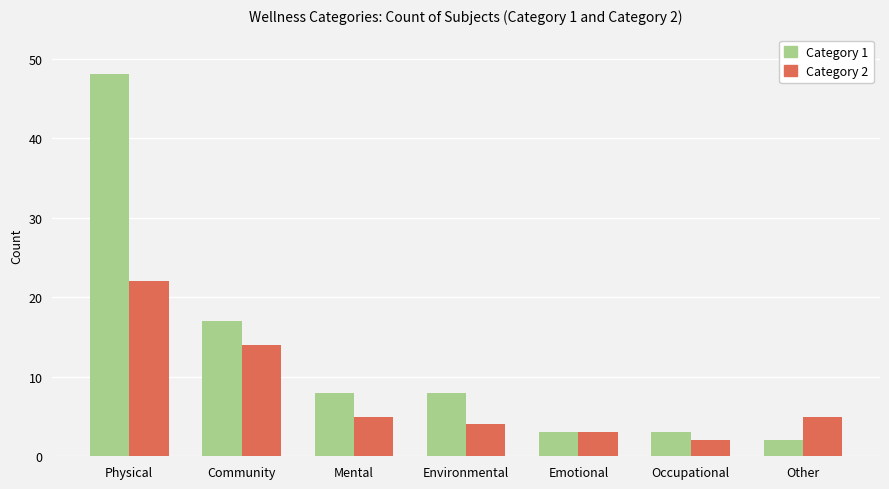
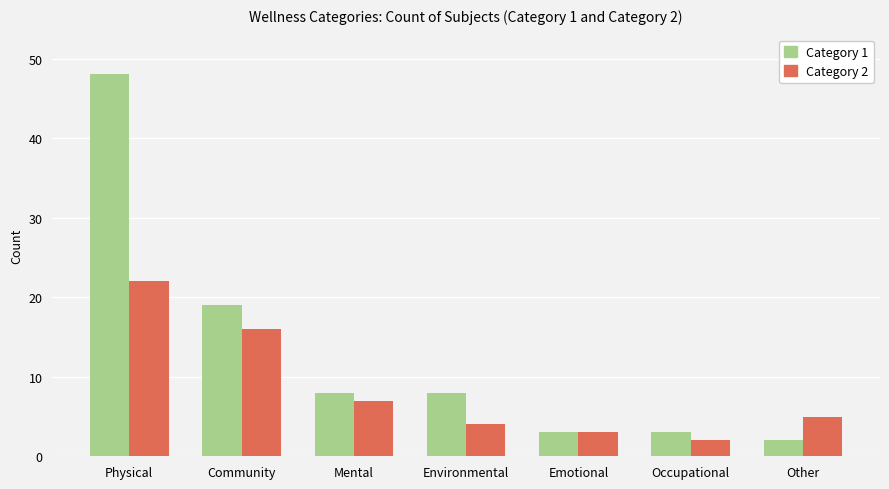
  {
    "Category 1": {
      "Physical": 48,
-     "Community": 17,
+     "Community": 19,
      "Mental": 8,
      "Environmental": 8,
      "Emotional": 3,
      "Occupational": 3,
      "Other": 2
    },
    "Category 2": {
      "Physical": 22,
-     "Community": 14,
-     "Mental": 5,
+     "Community": 16,
+     "Mental": 7,
      "Environmental": 4,
      "Emotional": 3,
      "Occupational": 2,
      "Other": 5
    }
  }
